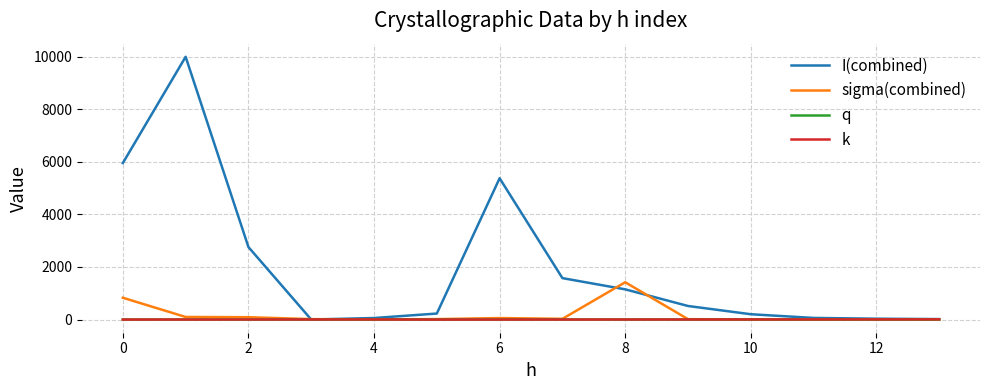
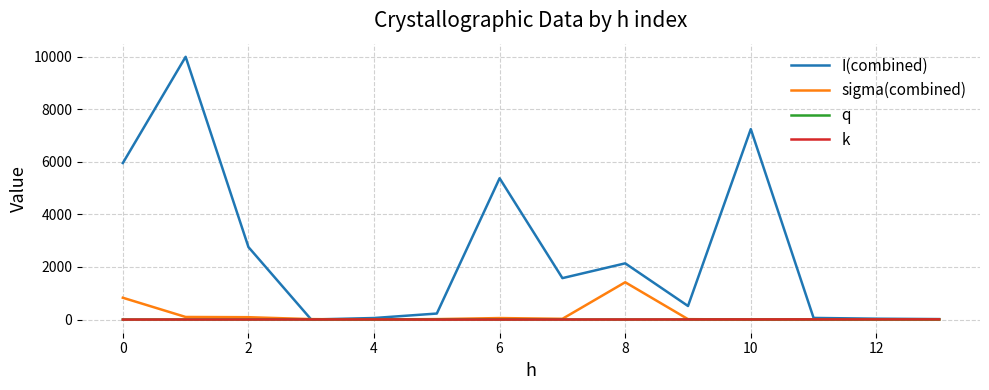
  {
    "I(combined)": {
      "0": 6000,
      "2": 2800,
      "6": 5400,
-     "8": 1100,
-     "10": 200
+     "8": 2100,
+     "10": 7200
    },
    "sigma(combined)": {
      "0": 800,
      "8": 1400
    }
  }
